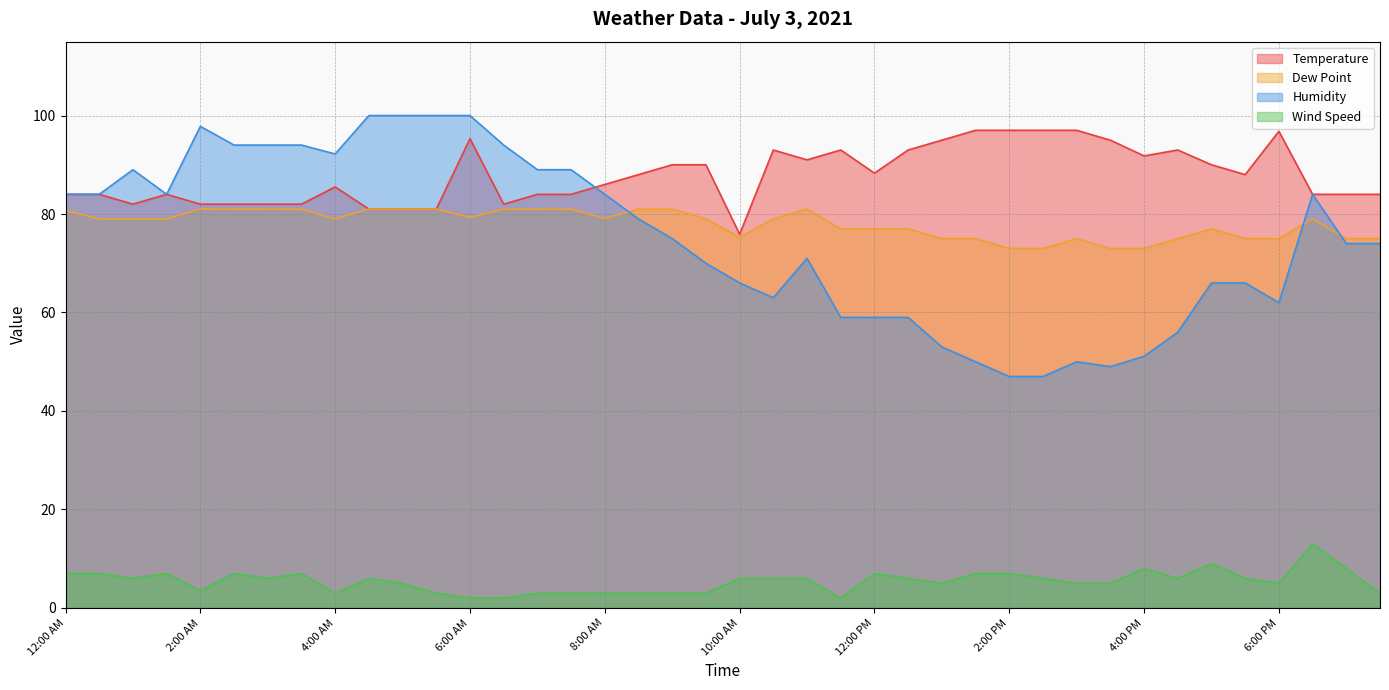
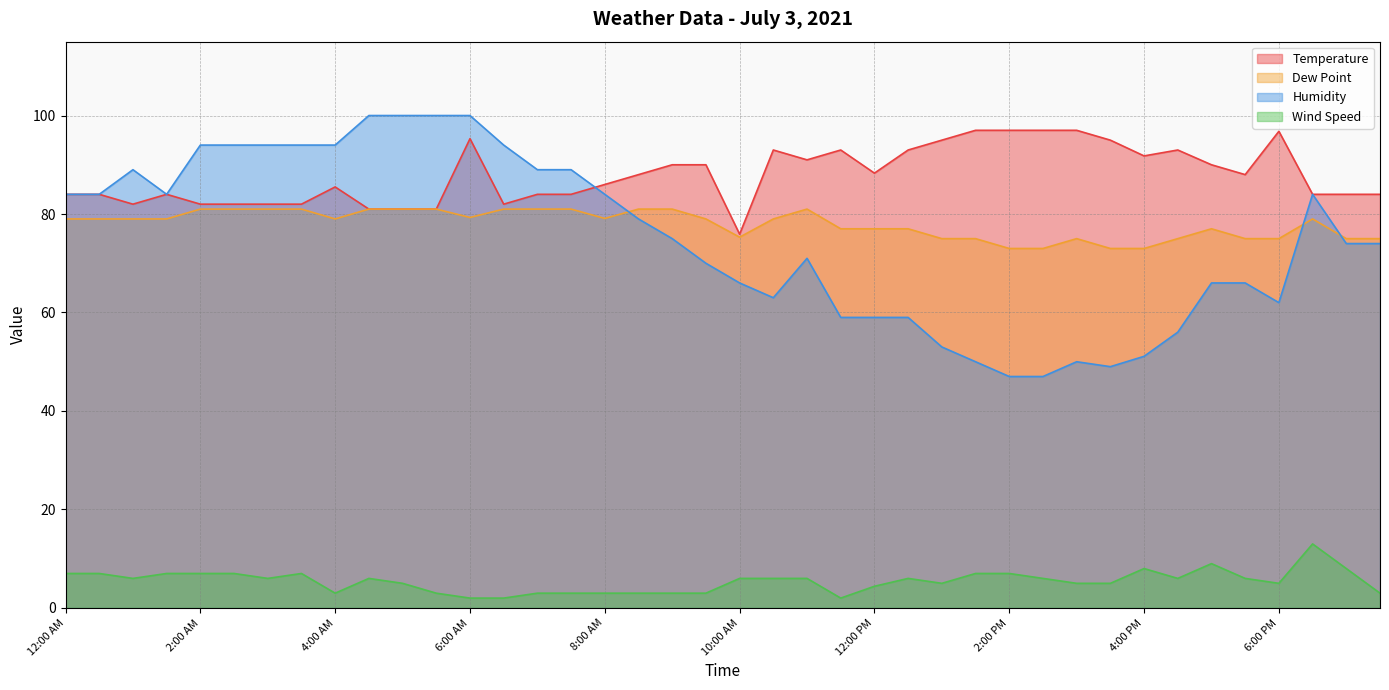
  {
    "Temperature": {
      "2:00 AM": 82,
      "4:00 AM": 86,
      "6:00 AM": 95,
      "8:00 AM": 86,
      "10:00 AM": 76,
      "12:00 PM": 88,
      "2:00 PM": 97,
      "4:00 PM": 92,
      "6:00 PM": 97
    },
    "Dew Point": {
-     "12:00 AM": 81,
+     "12:00 AM": 79,
      "2:00 AM": 81,
      "4:00 AM": 79,
      "6:00 AM": 79,
      "8:00 AM": 79,
      "10:00 AM": 75,
      "12:00 PM": 77,
      "2:00 PM": 73,
      "4:00 PM": 73,
      "6:00 PM": 75
    },
    "Humidity": {
-     "2:00 AM": 98,
-     "4:00 AM": 92,
+     "2:00 AM": 94,
+     "4:00 AM": 94,
      "6:00 AM": 100,
      "8:00 AM": 84,
      "10:00 AM": 66,
      "12:00 PM": 59,
      "2:00 PM": 47,
      "4:00 PM": 51,
      "6:00 PM": 62
    },
    "Wind Speed": {
      "12:00 AM": 7,
-     "2:00 AM": 4,
+     "2:00 AM": 7,
      "4:00 AM": 3,
      "6:00 AM": 2,
      "8:00 AM": 3,
      "10:00 AM": 6,
-     "12:00 PM": 7,
+     "12:00 PM": 4,
      "2:00 PM": 7,
      "4:00 PM": 8,
      "6:00 PM": 5
    }
  }
